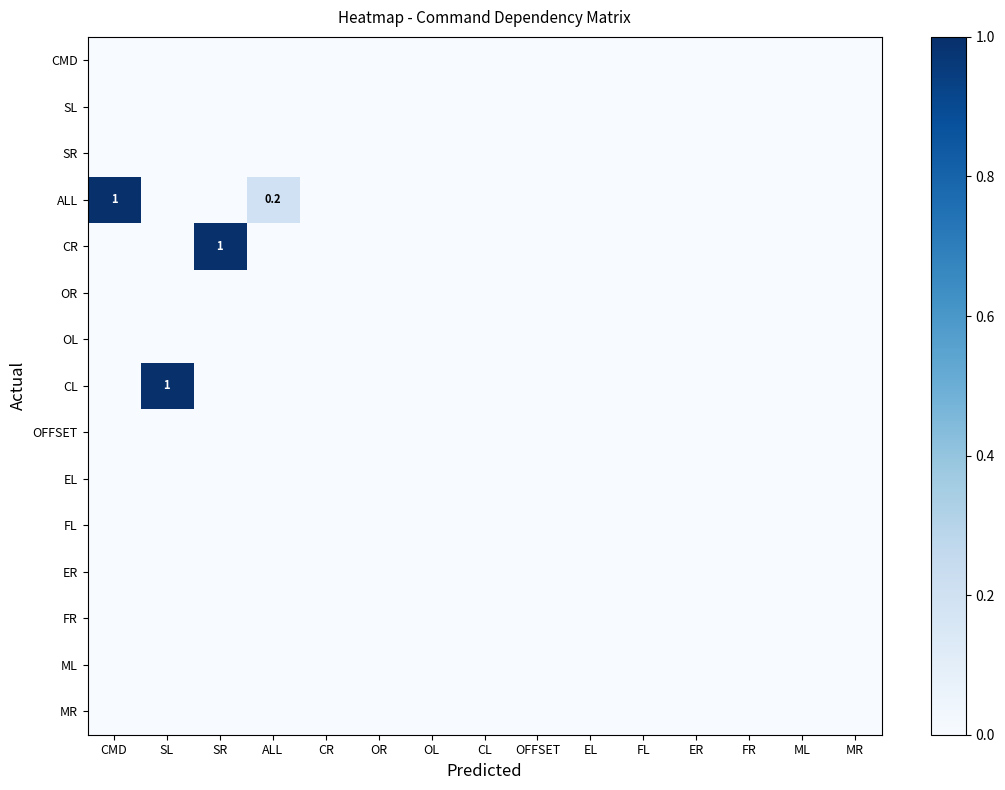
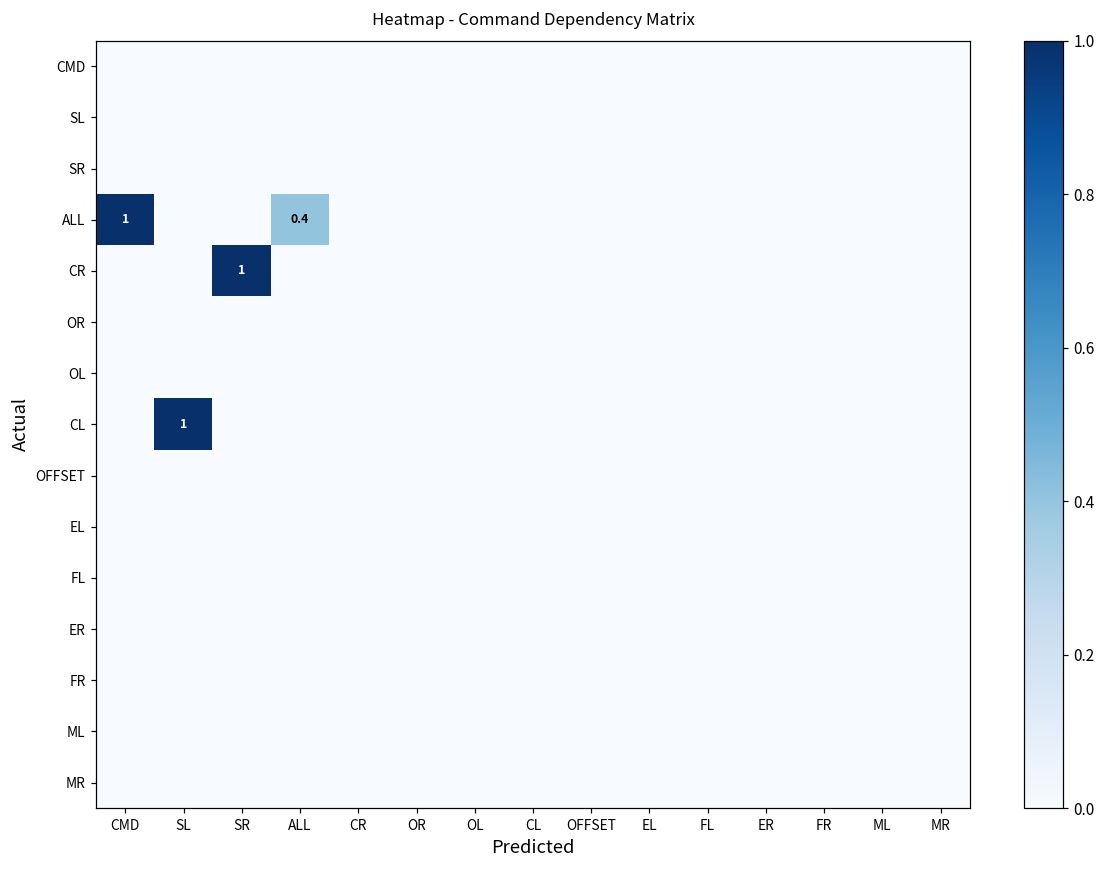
  {
    "ALL": {
      "CMD": 1,
-     "ALL": 0.2
+     "ALL": 0.4
    },
    "CR": {
      "SR": 1
    },
    "CL": {
      "SL": 1
    }
  }
